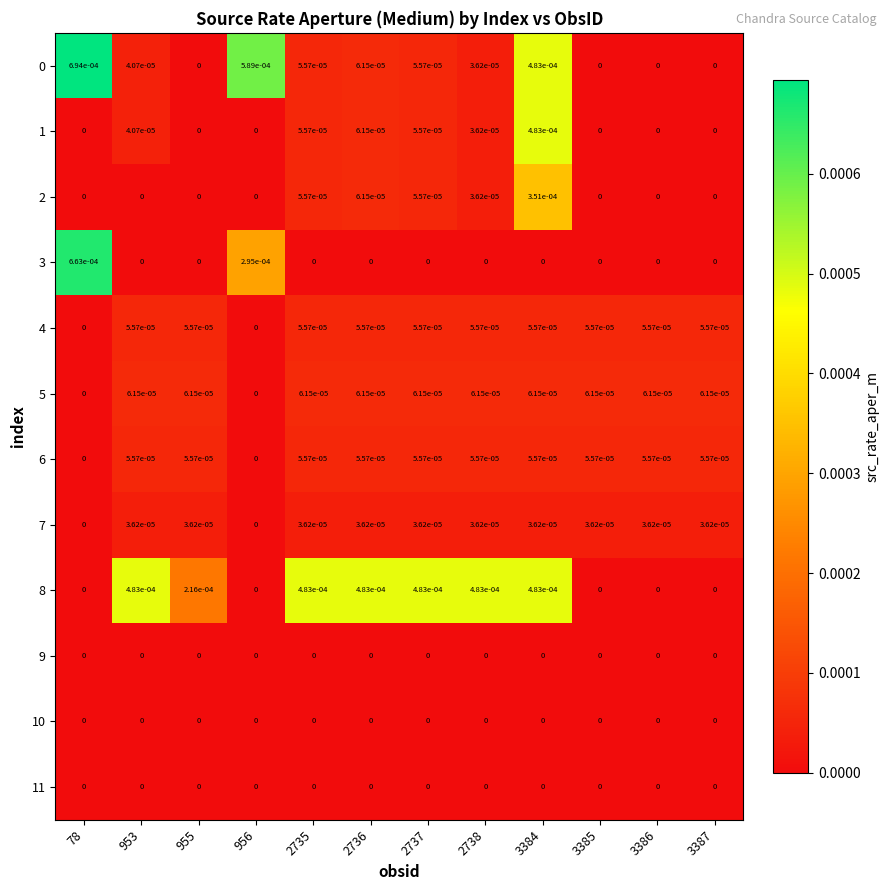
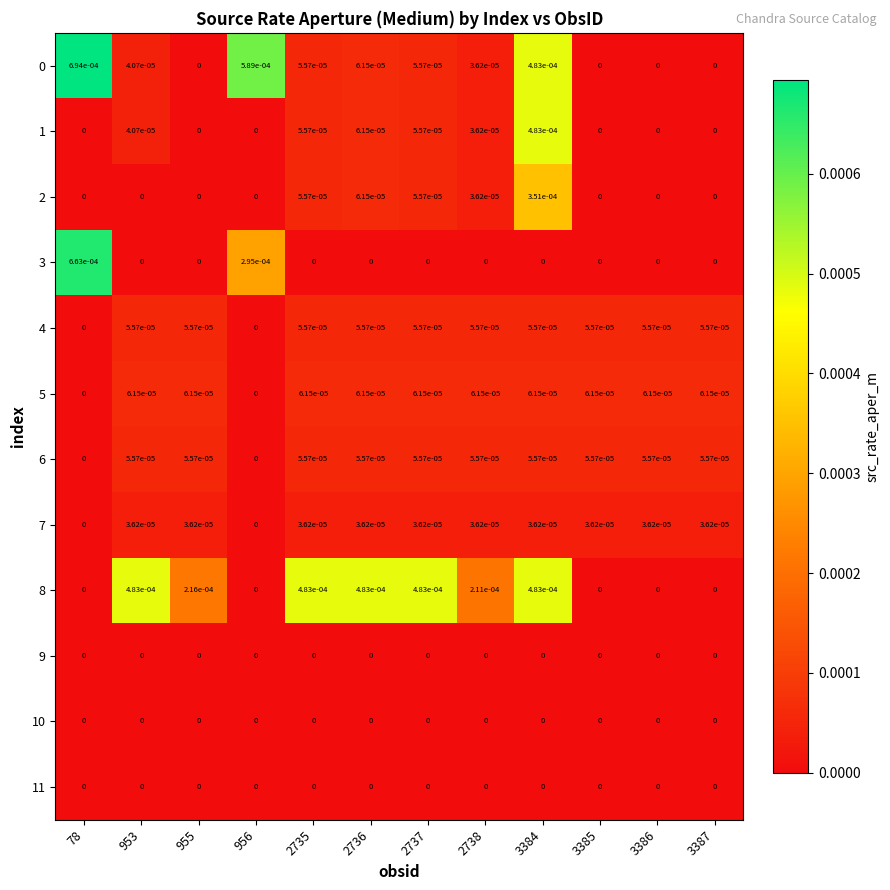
  {
    "0": {
      "78": "6.94e-04",
      "953": "4.07e-05",
      "955": "0",
      "956": "5.89e-04",
      "2735": "5.57e-05",
      "2736": "6.15e-05",
      "2737": "5.57e-05",
      "2738": "3.62e-05",
      "3384": "4.83e-04",
      "3385": "0",
      "3386": "0",
      "3387": "0"
    },
    "1": {
      "78": "0",
      "953": "4.07e-05",
      "955": "0",
      "956": "0",
      "2735": "5.57e-05",
      "2736": "6.15e-05",
      "2737": "5.57e-05",
      "2738": "3.62e-05",
      "3384": "4.83e-04",
      "3385": "0",
      "3386": "0",
      "3387": "0"
    },
    "2": {
      "78": "0",
      "953": "0",
      "955": "0",
      "956": "0",
      "2735": "5.57e-05",
      "2736": "6.15e-05",
      "2737": "5.57e-05",
      "2738": "3.62e-05",
      "3384": "3.51e-04",
      "3385": "0",
      "3386": "0",
      "3387": "0"
    },
    "3": {
      "78": "6.63e-04",
      "953": "0",
      "955": "0",
      "956": "2.95e-04",
      "2735": "0",
      "2736": "0",
      "2737": "0",
      "2738": "0",
      "3384": "0",
      "3385": "0",
      "3386": "0",
      "3387": "0"
    },
    "4": {
      "78": "0",
      "953": "5.57e-05",
      "955": "5.57e-05",
      "956": "0",
      "2735": "5.57e-05",
      "2736": "5.57e-05",
      "2737": "5.57e-05",
      "2738": "5.57e-05",
      "3384": "5.57e-05",
      "3385": "5.57e-05",
      "3386": "5.57e-05",
      "3387": "5.57e-05"
    },
    "5": {
      "78": "0",
      "953": "6.15e-05",
      "955": "6.15e-05",
      "956": "0",
      "2735": "6.15e-05",
      "2736": "6.15e-05",
      "2737": "6.15e-05",
      "2738": "6.15e-05",
      "3384": "6.15e-05",
      "3385": "6.15e-05",
      "3386": "6.15e-05",
      "3387": "6.15e-05"
    },
    "6": {
      "78": "0",
      "953": "5.57e-05",
      "955": "5.57e-05",
      "956": "0",
      "2735": "5.57e-05",
      "2736": "5.57e-05",
      "2737": "5.57e-05",
      "2738": "5.57e-05",
      "3384": "5.57e-05",
      "3385": "5.57e-05",
      "3386": "5.57e-05",
      "3387": "5.57e-05"
    },
    "7": {
      "78": "0",
      "953": "3.62e-05",
      "955": "3.62e-05",
      "956": "0",
      "2735": "3.62e-05",
      "2736": "3.62e-05",
      "2737": "3.62e-05",
      "2738": "3.62e-05",
      "3384": "3.62e-05",
      "3385": "3.62e-05",
      "3386": "3.62e-05",
      "3387": "3.62e-05"
    },
    "8": {
      "78": "0",
      "953": "4.83e-04",
      "955": "2.16e-04",
      "956": "0",
      "2735": "4.83e-04",
      "2736": "4.83e-04",
      "2737": "4.83e-04",
-     "2738": "4.83e-04",
+     "2738": "2.11e-04",
      "3384": "4.83e-04",
      "3385": "0",
      "3386": "0",
      "3387": "0"
    },
    "9": {
      "78": "0",
      "953": "0",
      "955": "0",
      "956": "0",
      "2735": "0",
      "2736": "0",
      "2737": "0",
      "2738": "0",
      "3384": "0",
      "3385": "0",
      "3386": "0",
      "3387": "0"
    },
    "10": {
      "78": "0",
      "953": "0",
      "955": "0",
      "956": "0",
      "2735": "0",
      "2736": "0",
      "2737": "0",
      "2738": "0",
      "3384": "0",
      "3385": "0",
      "3386": "0",
      "3387": "0"
    },
    "11": {
      "78": "0",
      "953": "0",
      "955": "0",
      "956": "0",
      "2735": "0",
      "2736": "0",
      "2737": "0",
      "2738": "0",
      "3384": "0",
      "3385": "0",
      "3386": "0",
      "3387": "0"
    }
  }
